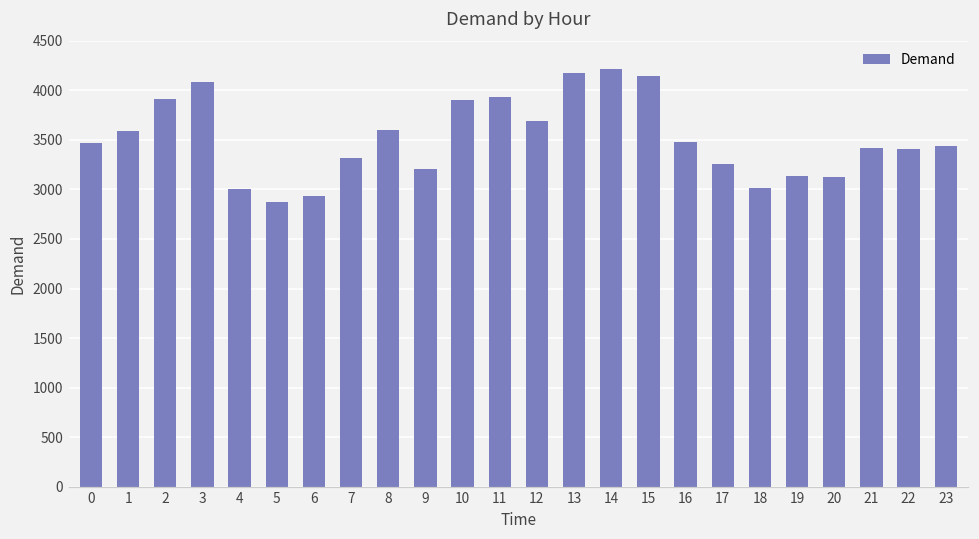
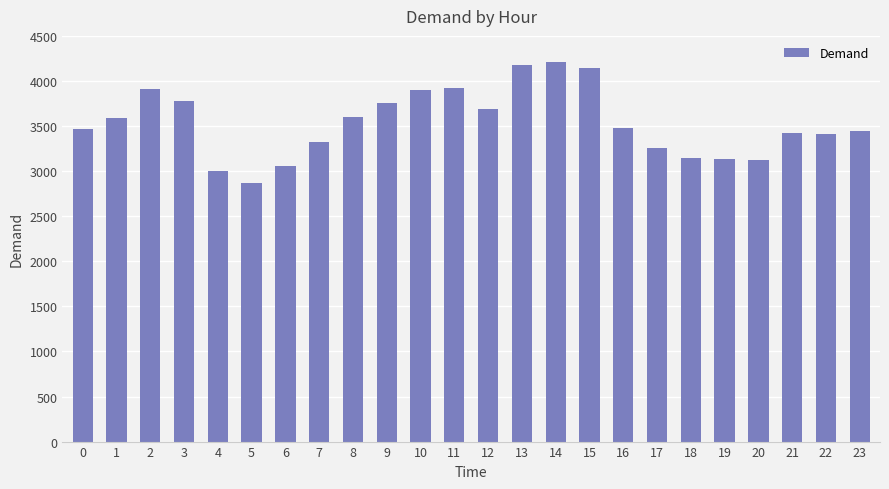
  {
    "0": 3500,
    "1": 3600,
    "2": 3900,
-   "3": 4100,
+   "3": 3800,
    "4": 3000,
    "5": 2900,
-   "6": 2900,
+   "6": 3100,
    "7": 3300,
    "8": 3600,
-   "9": 3200,
+   "9": 3800,
    "10": 3900,
    "11": 3900,
    "12": 3700,
    "13": 4200,
    "14": 4200,
    "15": 4100,
    "16": 3500,
    "17": 3300,
-   "18": 3000,
+   "18": 3100,
    "19": 3100,
    "20": 3100,
    "21": 3400,
    "22": 3400,
    "23": 3400
  }
